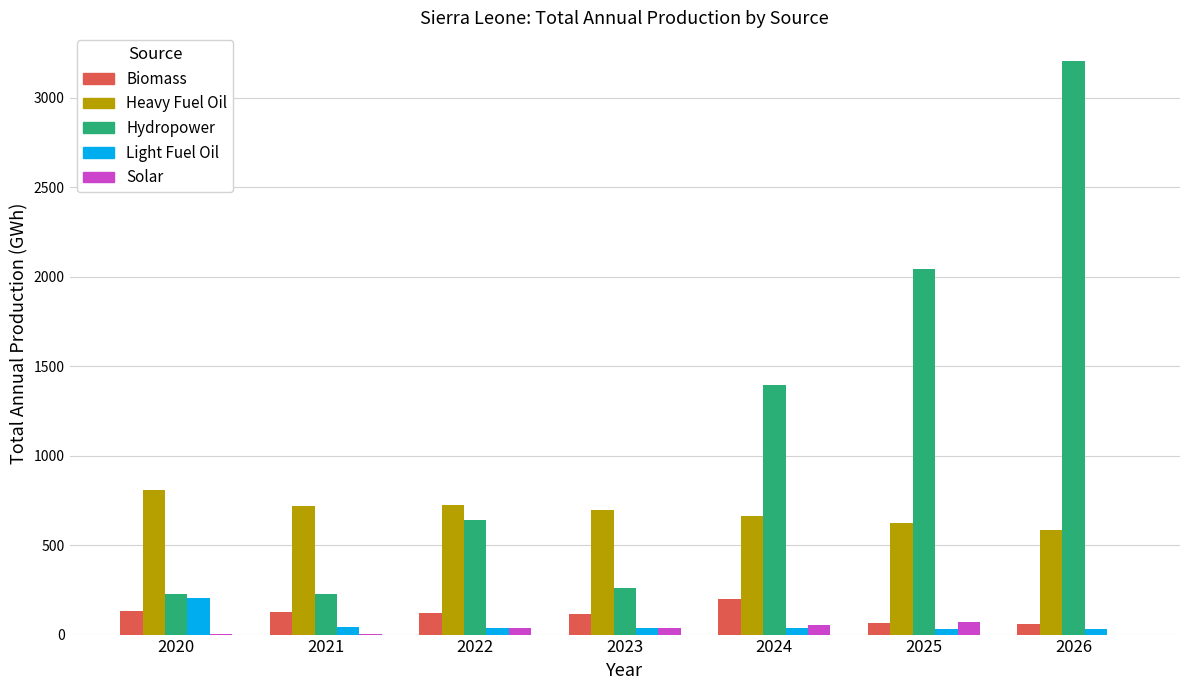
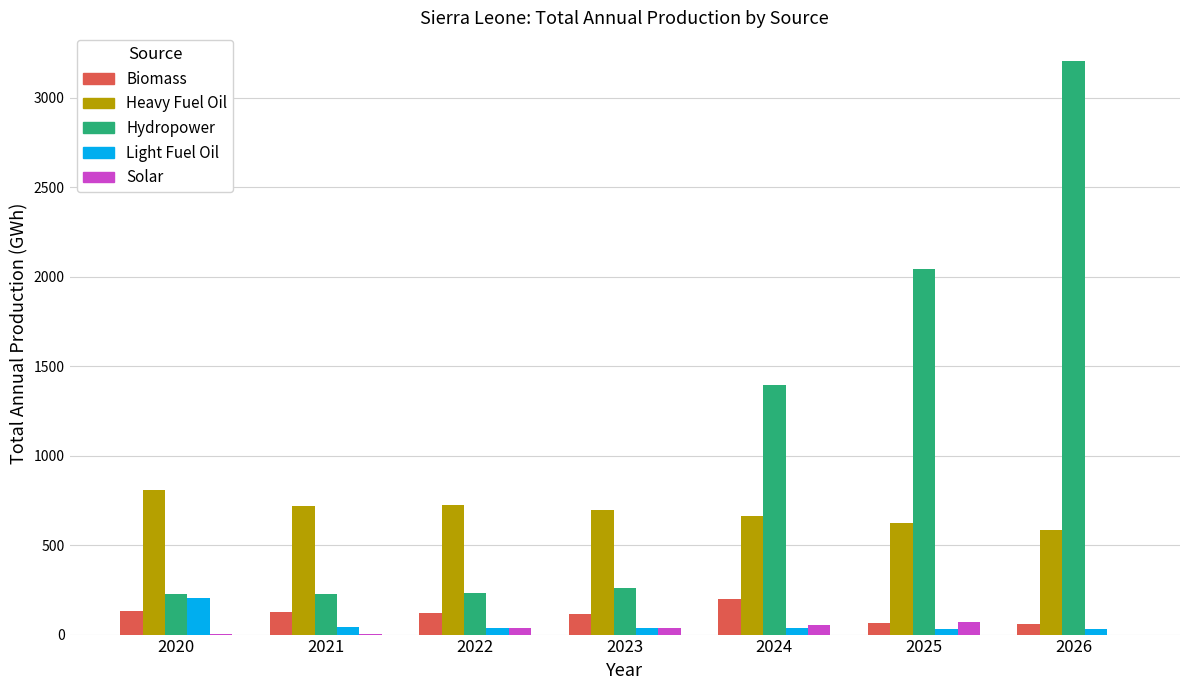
  {
    "Biomass": {
      "2020": 130,
      "2021": 130,
      "2022": 120,
      "2023": 110,
      "2024": 200,
      "2025": 70,
      "2026": 60
    },
    "Heavy Fuel Oil": {
      "2020": 810,
      "2021": 720,
      "2022": 720,
      "2023": 700,
      "2024": 660,
      "2025": 620,
      "2026": 590
    },
    "Hydropower": {
      "2020": 230,
      "2021": 230,
-     "2022": 640,
+     "2022": 230,
      "2023": 260,
      "2024": 1390,
      "2025": 2040,
      "2026": 3200
    },
    "Light Fuel Oil": {
      "2020": 200,
      "2021": 40,
      "2022": 40,
      "2023": 40,
      "2024": 30,
      "2025": 30,
      "2026": 30
    },
    "Solar": {
      "2022": 40,
      "2023": 40,
      "2024": 50,
      "2025": 70,
      "2026": 0
    }
  }
